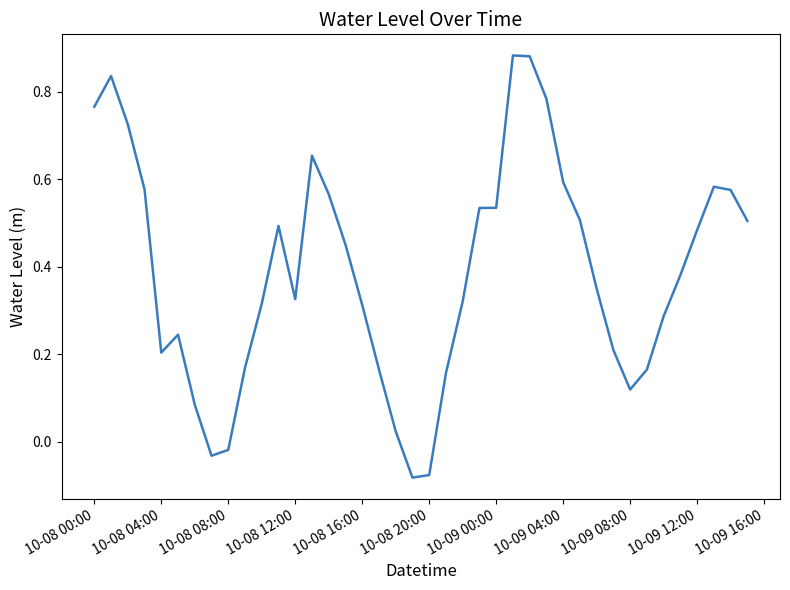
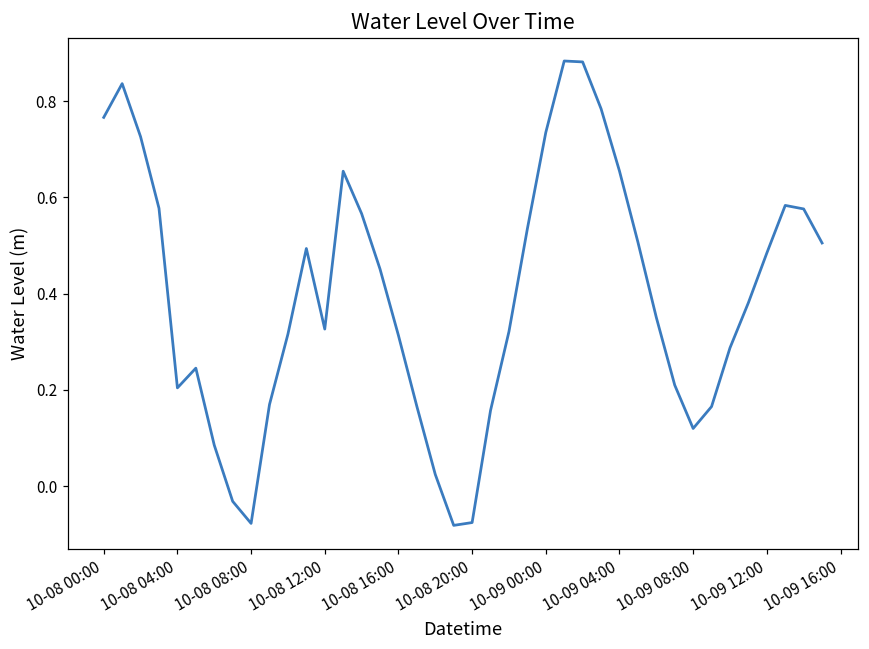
  {
    "10-08 00:00": 0.77,
    "10-08 04:00": 0.20,
-   "10-08 08:00": -0.02,
+   "10-08 08:00": -0.08,
    "10-08 12:00": 0.33,
    "10-08 16:00": 0.31,
    "10-08 20:00": -0.08,
-   "10-09 00:00": 0.54,
-   "10-09 04:00": 0.59,
+   "10-09 00:00": 0.73,
+   "10-09 04:00": 0.65,
    "10-09 08:00": 0.12,
    "10-09 12:00": 0.48
  }
